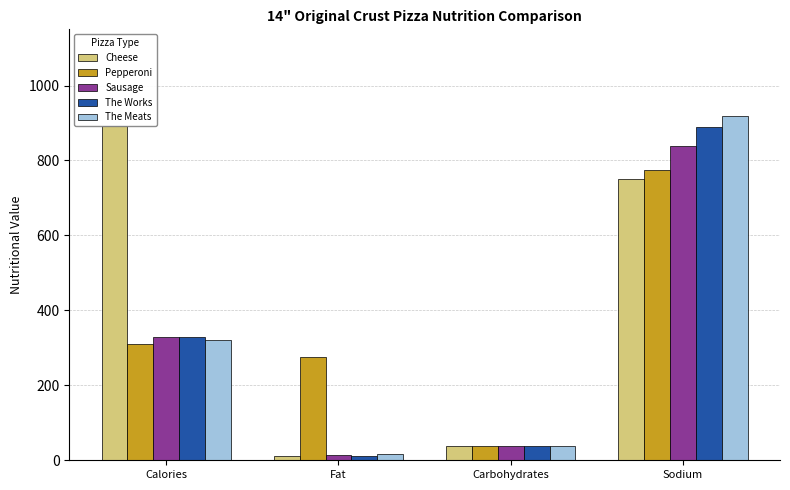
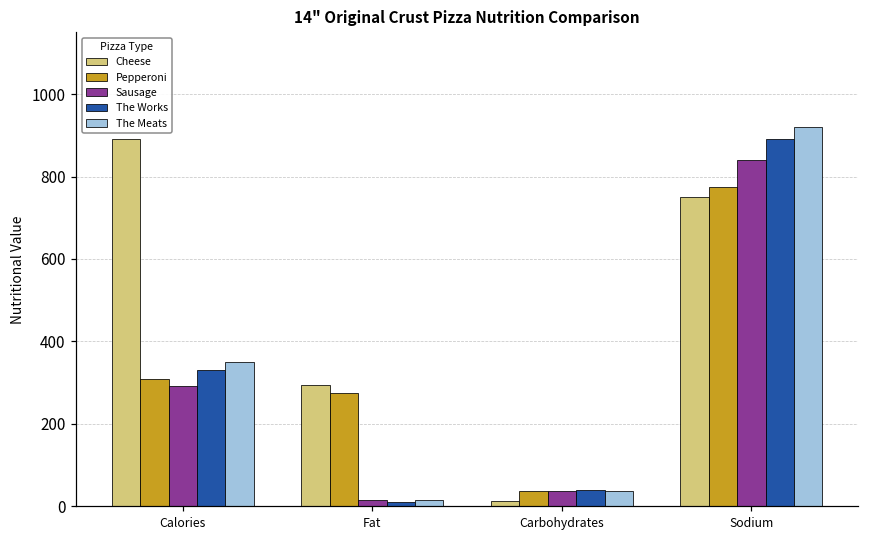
  {
    "Cheese": {
-     "Fat": 10,
-     "Carbohydrates": 40,
+     "Fat": 290,
+     "Carbohydrates": 10,
      "Sodium": 750
    },
    "Pepperoni": {
      "Calories": 310,
      "Fat": 280,
      "Carbohydrates": 40,
      "Sodium": 770
    },
    "Sausage": {
-     "Calories": 330,
+     "Calories": 290,
      "Fat": 20,
      "Carbohydrates": 40,
      "Sodium": 840
    },
    "The Works": {
      "Calories": 330,
      "Fat": 10,
      "Carbohydrates": 40,
      "Sodium": 890
    },
    "The Meats": {
-     "Calories": 320,
+     "Calories": 350,
      "Fat": 20,
      "Carbohydrates": 40,
      "Sodium": 920
    }
  }
